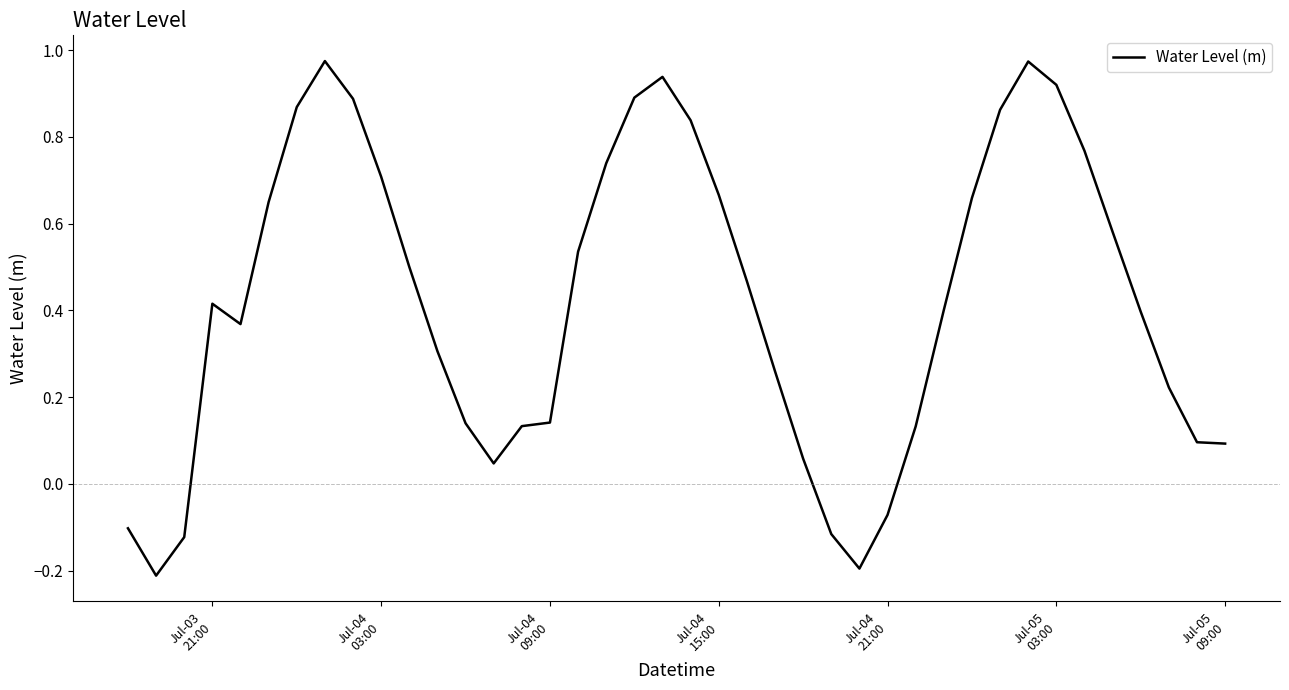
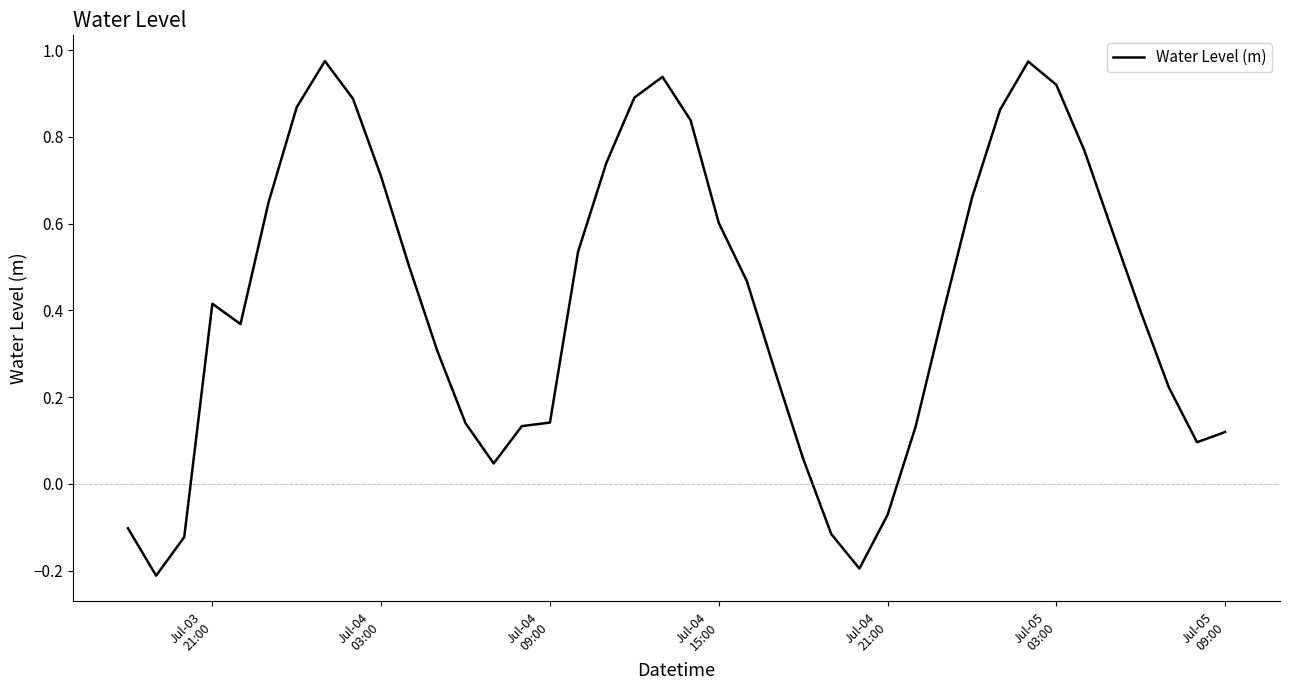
  {
    "Jul-03 21:00": 0.42,
    "Jul-04 03:00": 0.71,
    "Jul-04 09:00": 0.14,
-   "Jul-04 15:00": 0.67,
+   "Jul-04 15:00": 0.60,
    "Jul-04 21:00": -0.07,
    "Jul-05 03:00": 0.92,
-   "Jul-05 09:00": 0.09
+   "Jul-05 09:00": 0.12
  }
